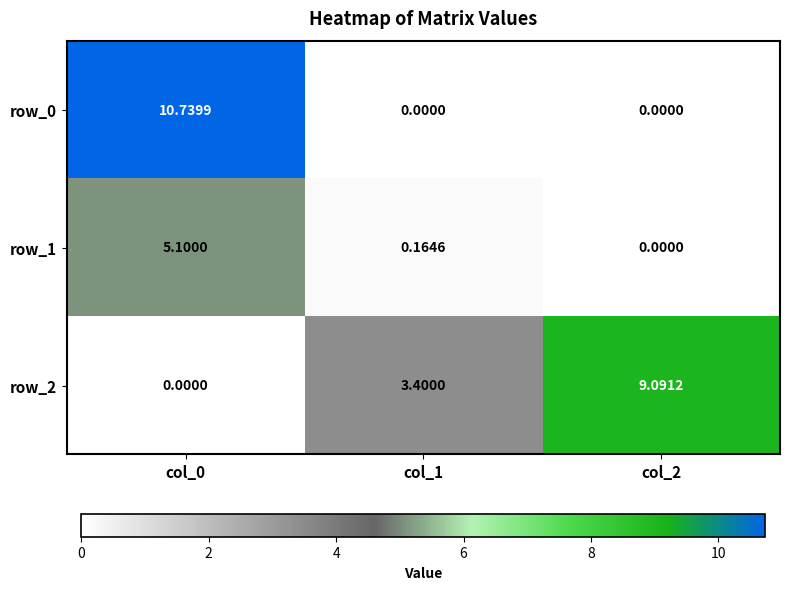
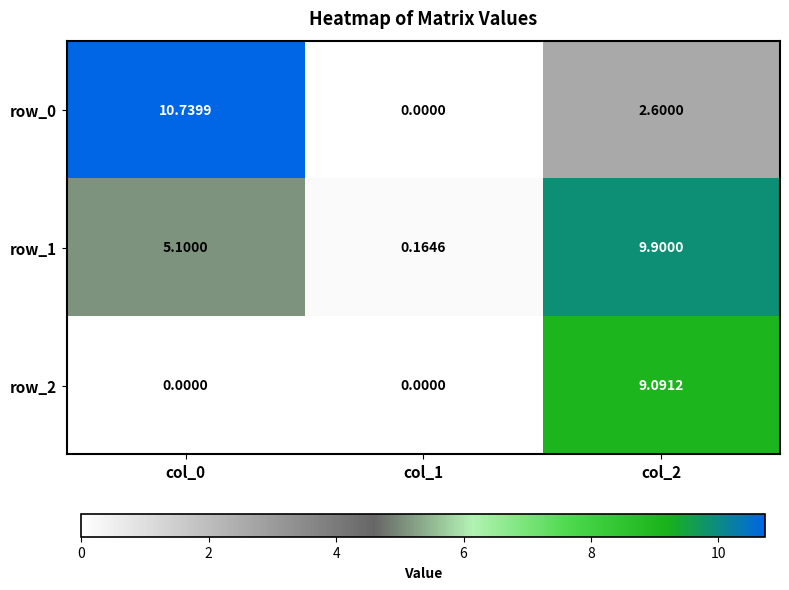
  {
    "row_0": {
      "col_0": 10.7399,
      "col_1": 0.0000,
-     "col_2": 0.0000
+     "col_2": 2.6000
    },
    "row_1": {
      "col_0": 5.1000,
      "col_1": 0.1646,
-     "col_2": 0.0000
+     "col_2": 9.9000
    },
    "row_2": {
      "col_0": 0.0000,
-     "col_1": 3.4000,
+     "col_1": 0.0000,
      "col_2": 9.0912
    }
  }
